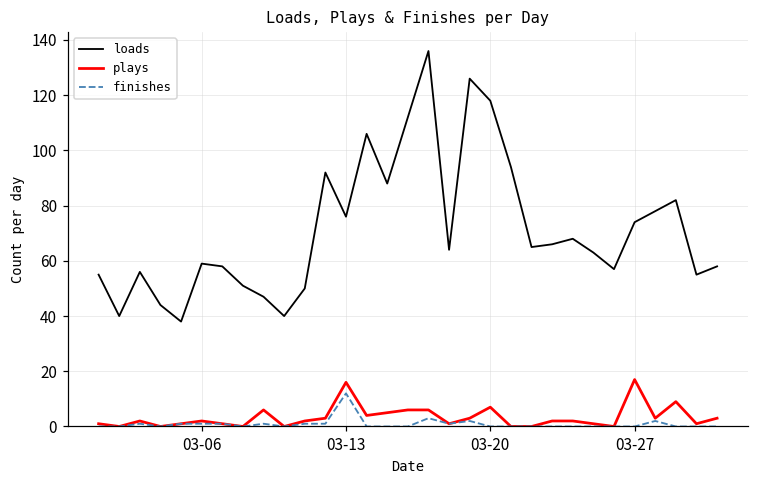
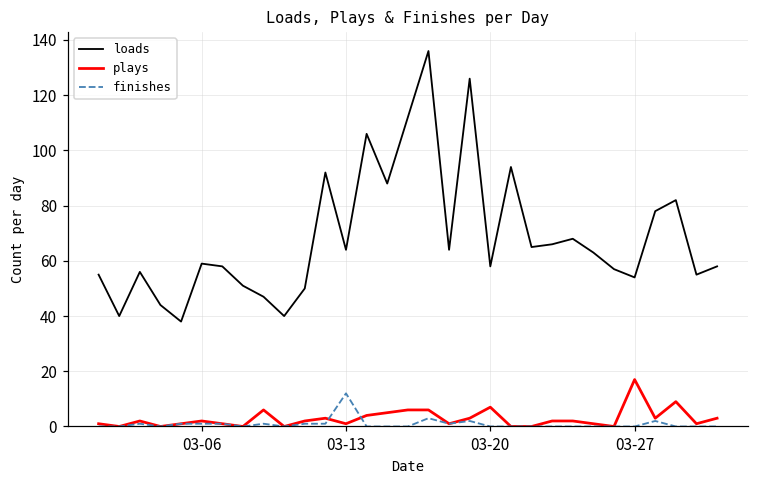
  {
    "loads": {
      "03-06": 59,
-     "03-13": 76,
-     "03-20": 118,
-     "03-27": 74
+     "03-13": 64,
+     "03-20": 58,
+     "03-27": 54
    },
    "plays": {
-     "03-13": 16,
+     "03-13": 1,
      "03-20": 7,
      "03-27": 17
    },
    "finishes": {
      "03-13": 12,
      "03-20": 0,
      "03-27": 0
    }
  }
